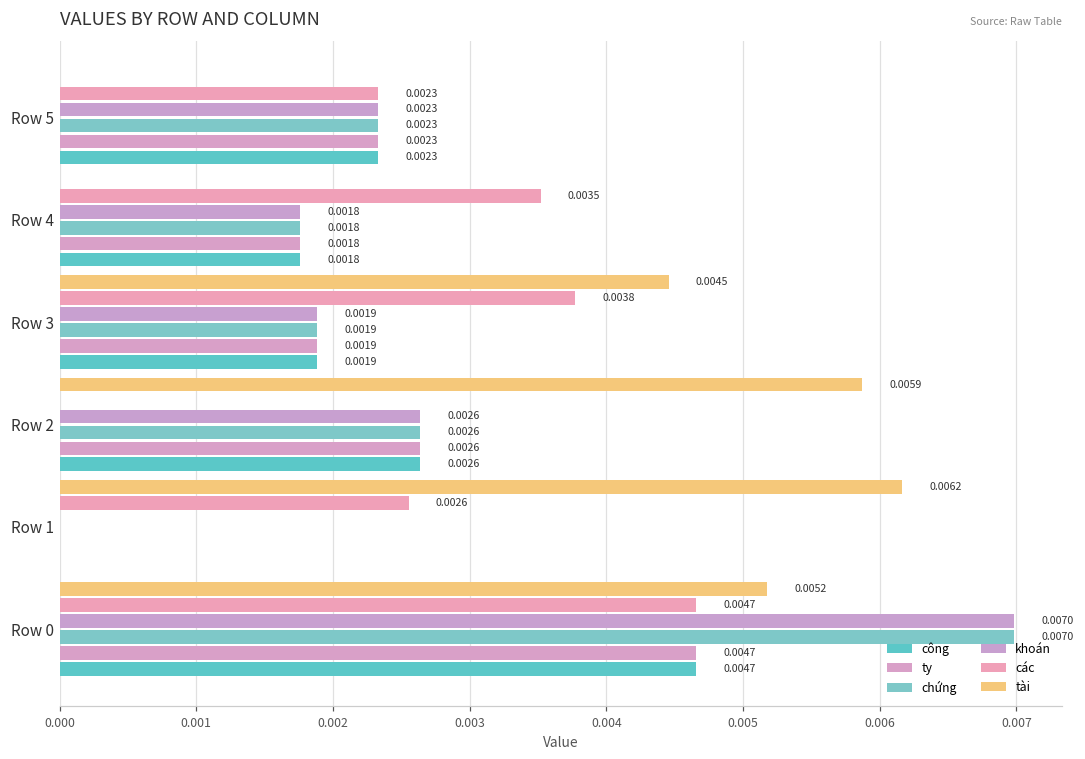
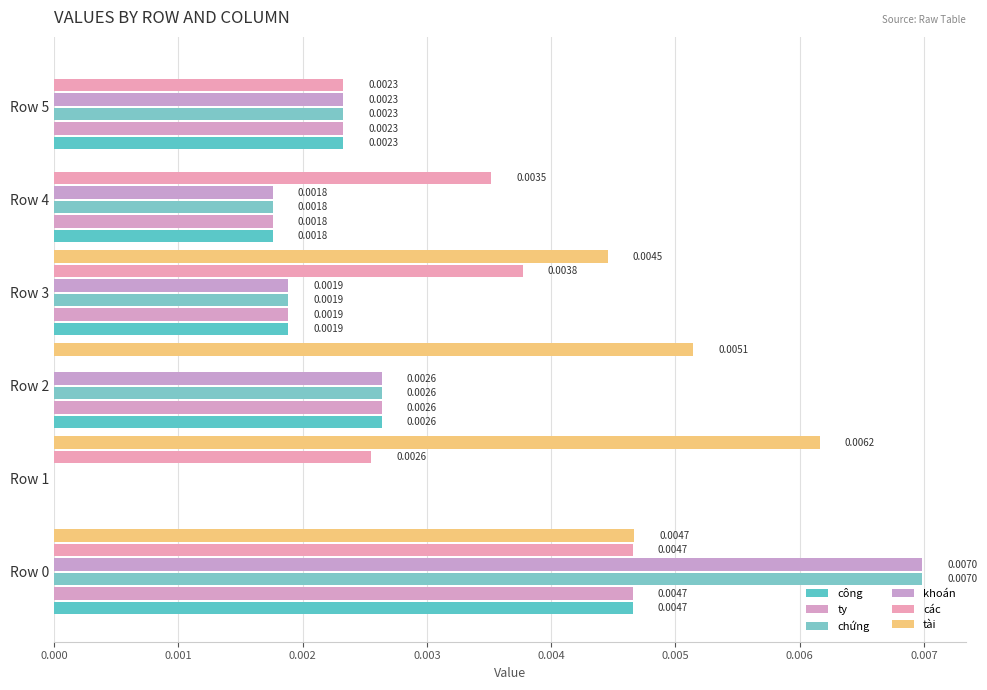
  {
    "tài": {
      "Row 3": 0.0045,
-     "Row 2": 0.0059,
+     "Row 2": 0.0051,
      "Row 1": 0.0062,
-     "Row 0": 0.0052
+     "Row 0": 0.0047
    }
  }
